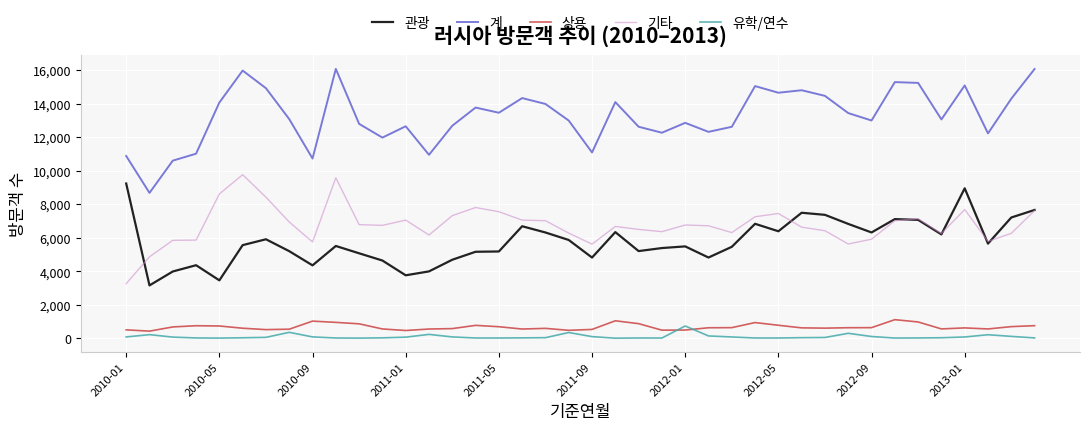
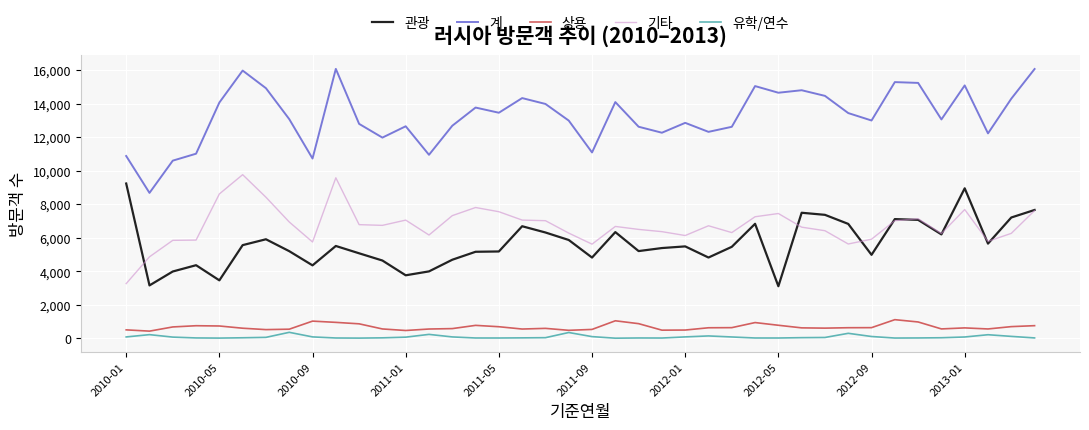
  {
    "관광": {
      "2010-01": "9,200",
      "2010-05": "3,500",
      "2010-09": "4,400",
      "2011-01": "3,800",
      "2011-05": "5,200",
      "2011-09": "4,800",
      "2012-01": "5,500",
-     "2012-05": "6,400",
-     "2012-09": "6,300",
+     "2012-05": "3,100",
+     "2012-09": "5,000",
      "2013-01": "8,900"
    },
    "계": {
      "2010-01": "10,900",
      "2010-05": "14,100",
      "2010-09": "10,700",
      "2011-01": "12,600",
      "2011-05": "13,500",
      "2011-09": "11,100",
      "2012-01": "12,900",
      "2012-05": "14,600",
      "2012-09": "13,000",
      "2013-01": "15,100"
    },
    "상용": {
      "2010-01": "500",
      "2010-05": "700",
      "2010-09": "1,000",
      "2011-01": "500",
      "2011-05": "700",
      "2011-09": "500",
      "2012-01": "500",
      "2012-05": "800",
      "2012-09": "600",
      "2013-01": "600"
    },
    "기타": {
      "2010-01": "3,300",
      "2010-05": "8,600",
      "2010-09": "5,700",
      "2011-01": "7,100",
      "2011-05": "7,600",
      "2011-09": "5,600",
-     "2012-01": "6,800",
+     "2012-01": "6,100",
      "2012-05": "7,400",
      "2012-09": "5,900",
      "2013-01": "7,700"
    },
    "유학/연수": {
      "2010-01": "100",
      "2010-05": "0",
      "2010-09": "100",
      "2011-01": "100",
      "2011-05": "0",
      "2011-09": "100",
-     "2012-01": "700",
+     "2012-01": "100",
      "2012-05": "0",
      "2012-09": "100",
      "2013-01": "100"
    }
  }
